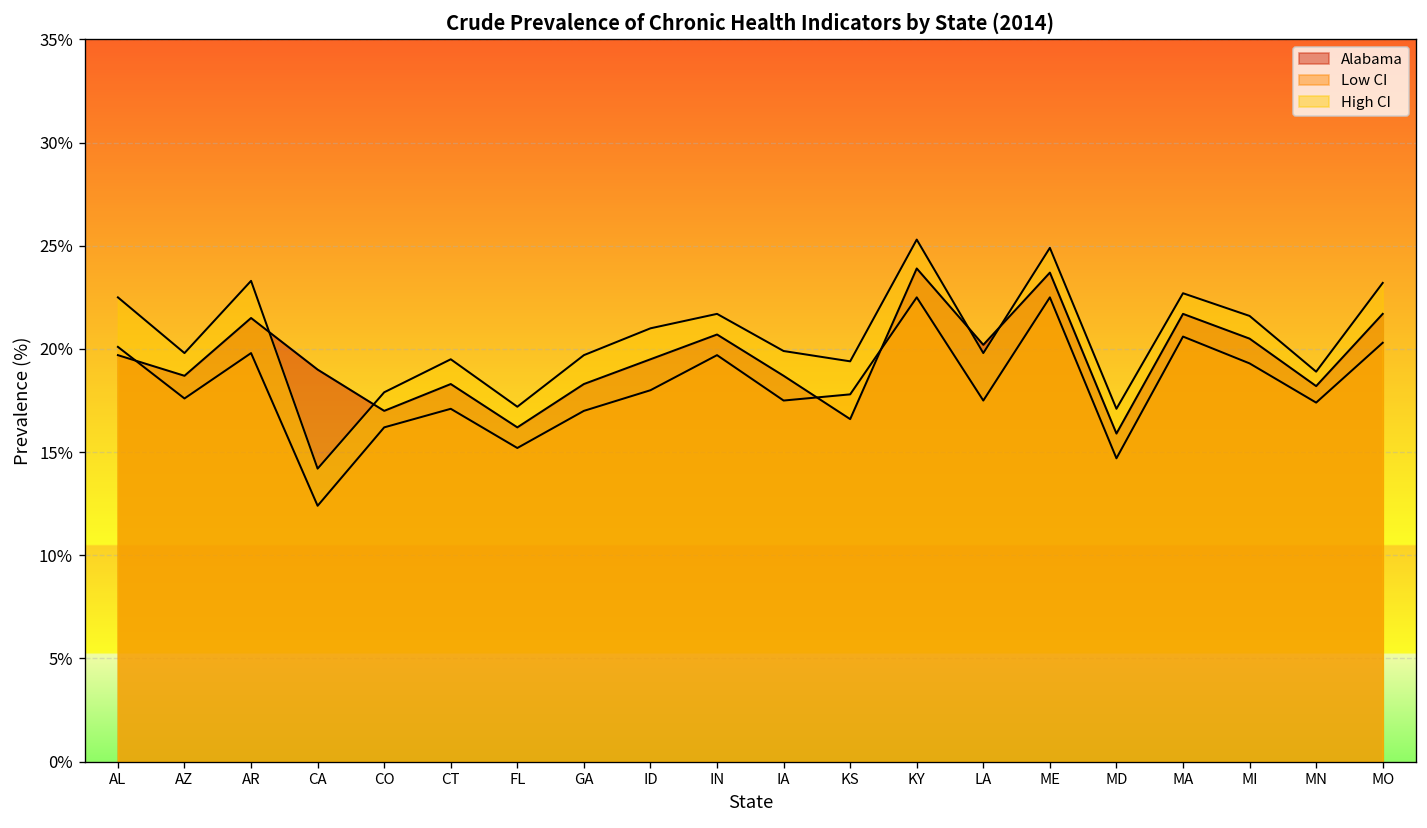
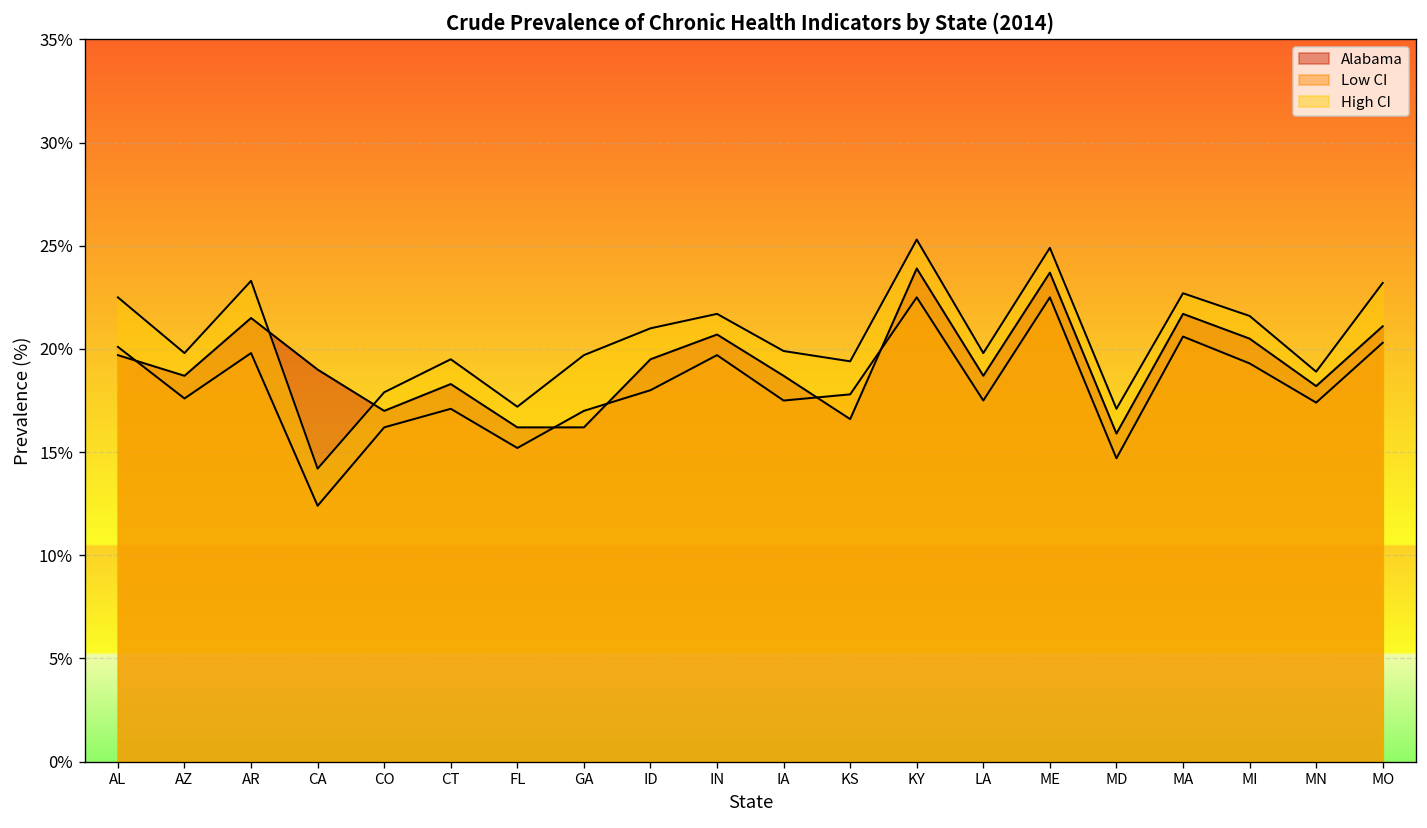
  {
    "Alabama": {
      "AL": "19.7%",
      "AZ": "18.7%",
      "AR": "21.5%",
      "CA": "19.0%",
      "CO": "17.0%",
      "CT": "18.3%",
      "FL": "16.2%",
-     "GA": "18.3%",
+     "GA": "16.2%",
      "ID": "19.5%",
      "IN": "20.7%",
      "IA": "18.7%",
      "KS": "16.6%",
      "KY": "23.9%",
-     "LA": "20.2%",
+     "LA": "18.7%",
      "ME": "23.7%",
      "MD": "15.9%",
      "MA": "21.7%",
      "MI": "20.5%",
      "MN": "18.2%",
-     "MO": "21.7%"
+     "MO": "21.1%"
    }
  }
